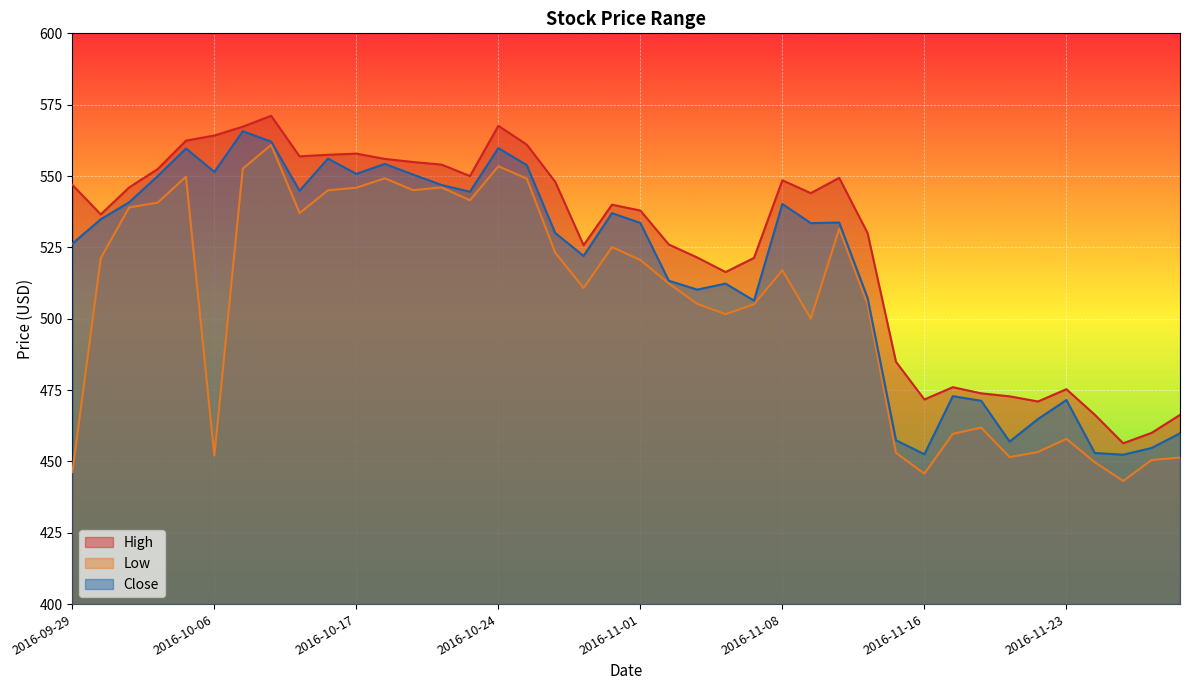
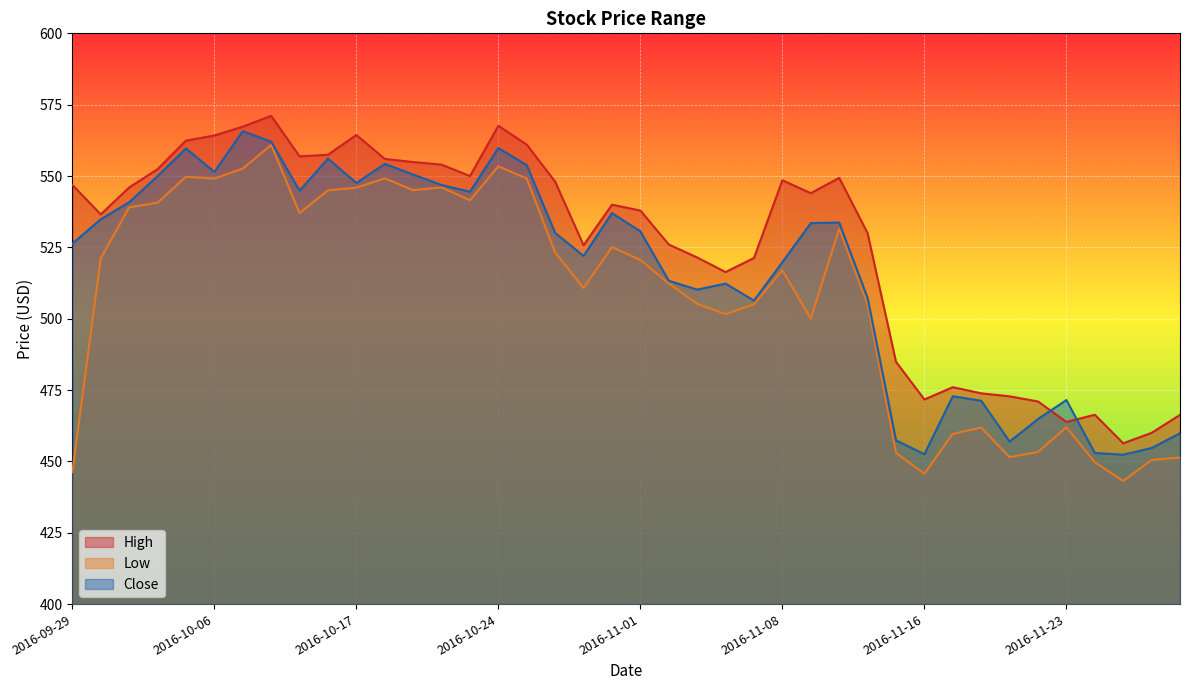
  {
    "High": {
      "2016-09-29": 547,
      "2016-10-06": 564,
-     "2016-10-17": 558,
+     "2016-10-17": 564,
      "2016-10-24": 568,
      "2016-11-01": 538,
      "2016-11-08": 549,
      "2016-11-16": 472,
-     "2016-11-23": 475
+     "2016-11-23": 464
    },
    "Low": {
      "2016-09-29": 446,
-     "2016-10-06": 452,
+     "2016-10-06": 549,
      "2016-10-17": 546,
      "2016-10-24": 553,
      "2016-11-01": 521,
      "2016-11-08": 517,
      "2016-11-16": 446,
-     "2016-11-23": 458
+     "2016-11-23": 462
    },
    "Close": {
      "2016-09-29": 526,
      "2016-10-06": 551,
-     "2016-10-17": 551,
+     "2016-10-17": 548,
      "2016-10-24": 560,
-     "2016-11-01": 534,
-     "2016-11-08": 540,
+     "2016-11-01": 531,
+     "2016-11-08": 520,
      "2016-11-16": 453,
      "2016-11-23": 472
    }
  }
